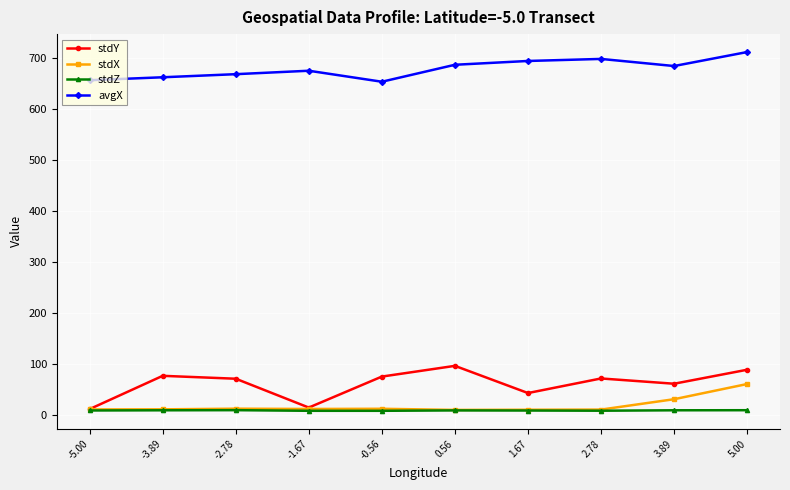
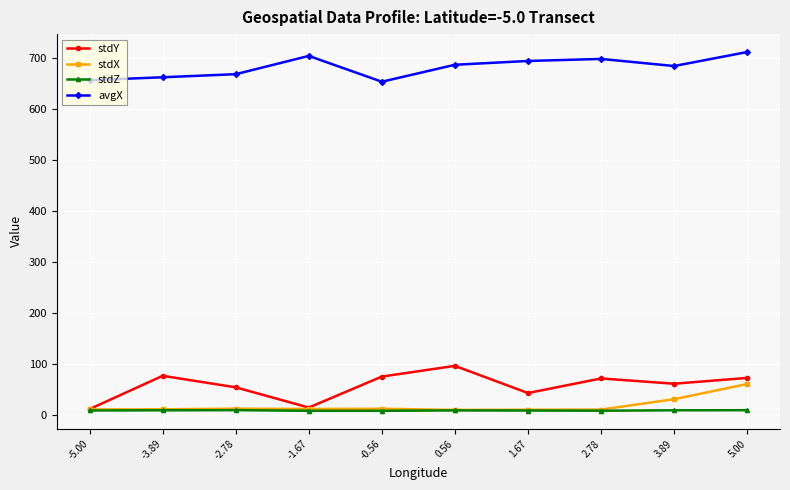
  {
    "stdY": {
      "-3.89": 80,
-     "-2.78": 70,
+     "-2.78": 50,
      "-0.56": 80,
      "0.56": 100,
      "1.67": 40,
      "2.78": 70,
      "3.89": 60,
-     "5.00": 90
+     "5.00": 70
    },
    "stdX": {
      "3.89": 30,
      "5.00": 60
    },
    "stdZ": {
      "3.89": 10,
      "5.00": 10
    },
    "avgX": {
      "-3.89": 660,
      "-2.78": 670,
-     "-1.67": 670,
+     "-1.67": 700,
      "-0.56": 650,
      "0.56": 690,
      "1.67": 690,
      "2.78": 700,
      "3.89": 680,
      "5.00": 710
    }
  }
